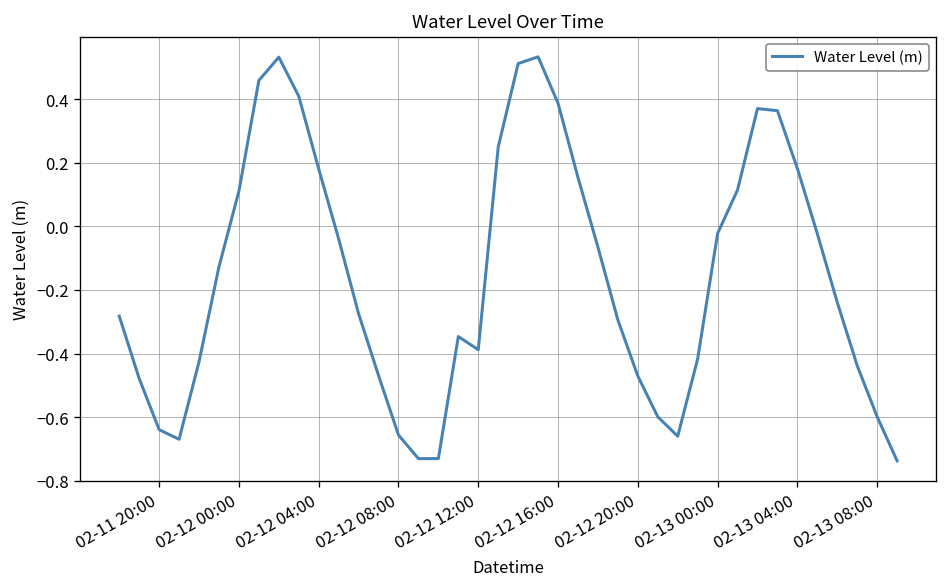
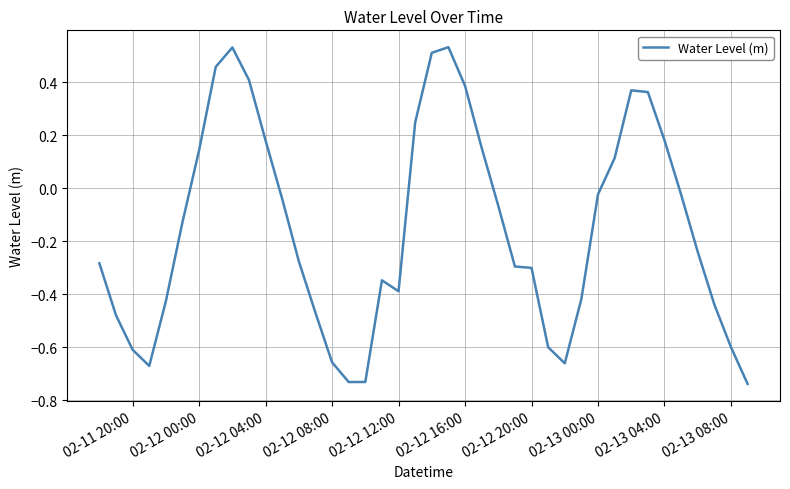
  {
-   "02-11 20:00": -0.64,
-   "02-12 00:00": 0.11,
+   "02-11 20:00": -0.61,
+   "02-12 00:00": 0.14,
    "02-12 04:00": 0.18,
    "02-12 08:00": -0.66,
    "02-12 12:00": -0.39,
    "02-12 16:00": 0.39,
-   "02-12 20:00": -0.47,
+   "02-12 20:00": -0.30,
    "02-13 00:00": -0.02,
    "02-13 04:00": 0.18,
    "02-13 08:00": -0.60
  }
